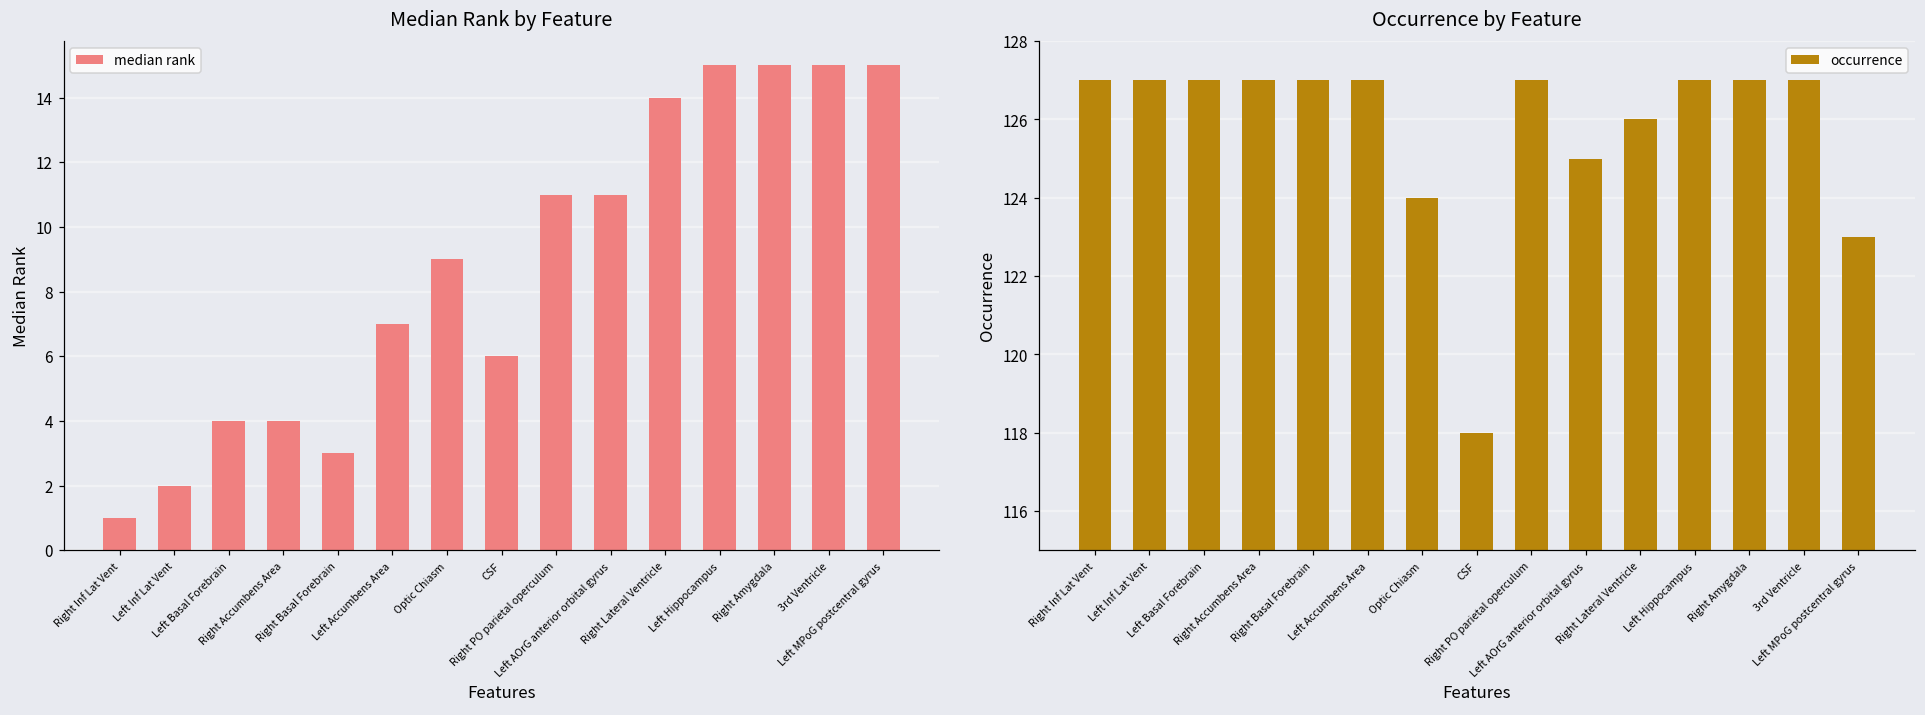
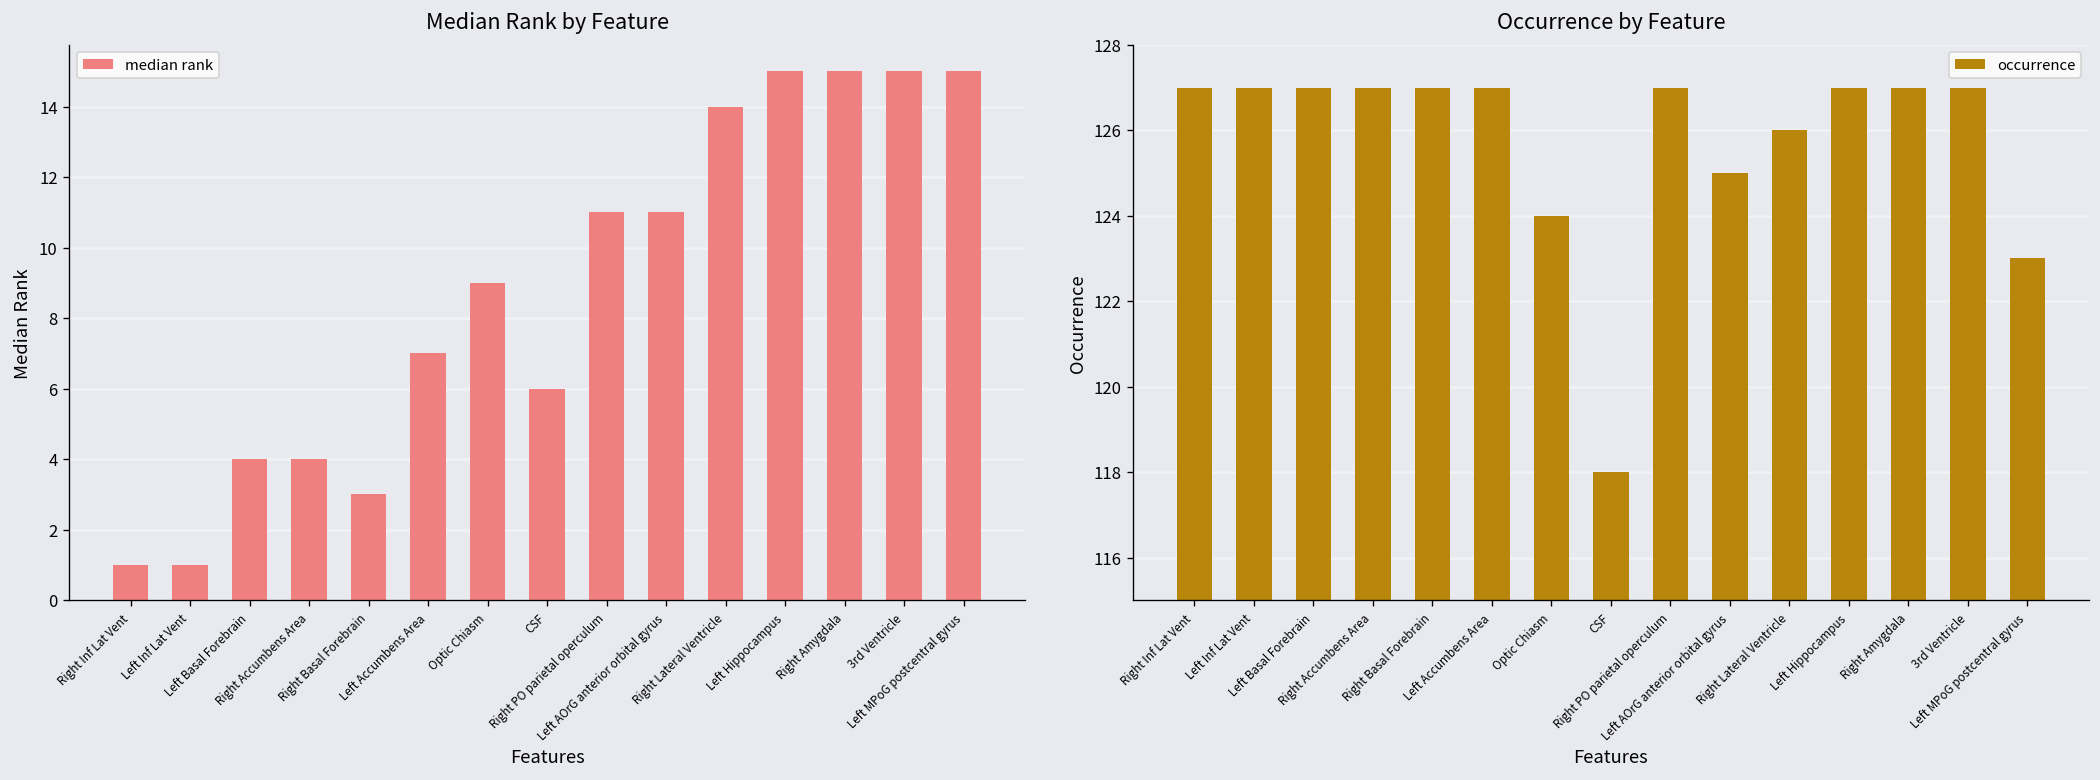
  {
    "Median Rank by Feature": {
      "Right Inf Lat Vent": 1,
-     "Left Inf Lat Vent": 2,
+     "Left Inf Lat Vent": 1,
      "Left Basal Forebrain": 4,
      "Right Accumbens Area": 4,
      "Right Basal Forebrain": 3,
      "Left Accumbens Area": 7,
      "Optic Chiasm": 9,
      "CSF": 6,
      "Right PO parietal operculum": 11,
      "Left AOrG anterior orbital gyrus": 11,
      "Right Lateral Ventricle": 14,
      "Left Hippocampus": 15,
      "Right Amygdala": 15,
      "3rd Ventricle": 15,
      "Left MPoG postcentral gyrus": 15
    },
    "Occurrence by Feature": {
      "Right Inf Lat Vent": 127.0,
      "Left Inf Lat Vent": 127.0,
      "Left Basal Forebrain": 127.0,
      "Right Accumbens Area": 127.0,
      "Right Basal Forebrain": 127.0,
      "Left Accumbens Area": 127.0,
      "Optic Chiasm": 124.0,
      "CSF": 118.0,
      "Right PO parietal operculum": 127.0,
      "Left AOrG anterior orbital gyrus": 125.0,
      "Right Lateral Ventricle": 126.0,
      "Left Hippocampus": 127.0,
      "Right Amygdala": 127.0,
      "3rd Ventricle": 127.0,
      "Left MPoG postcentral gyrus": 123.0
    }
  }
